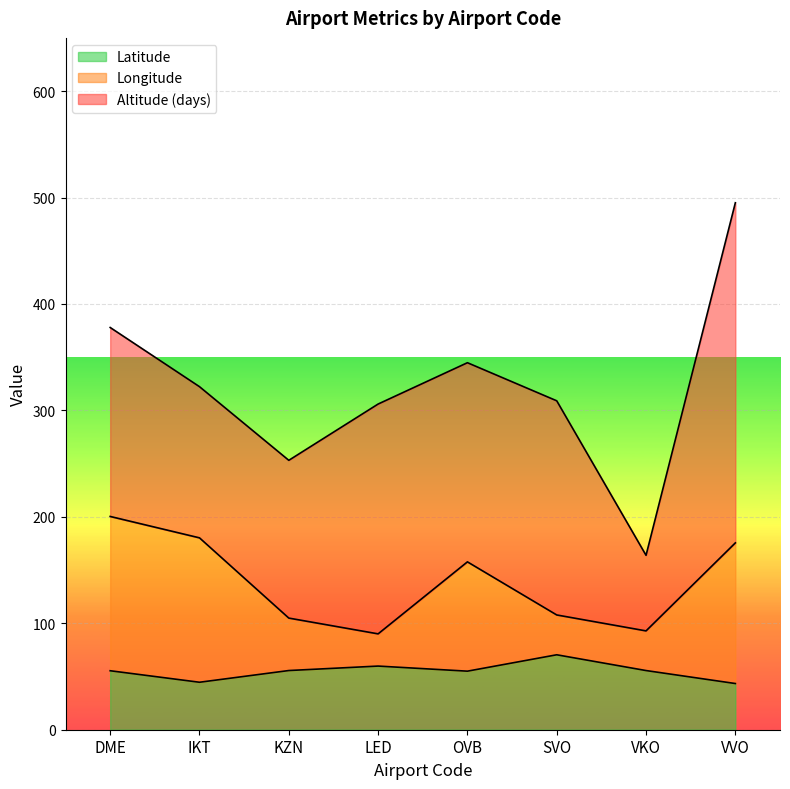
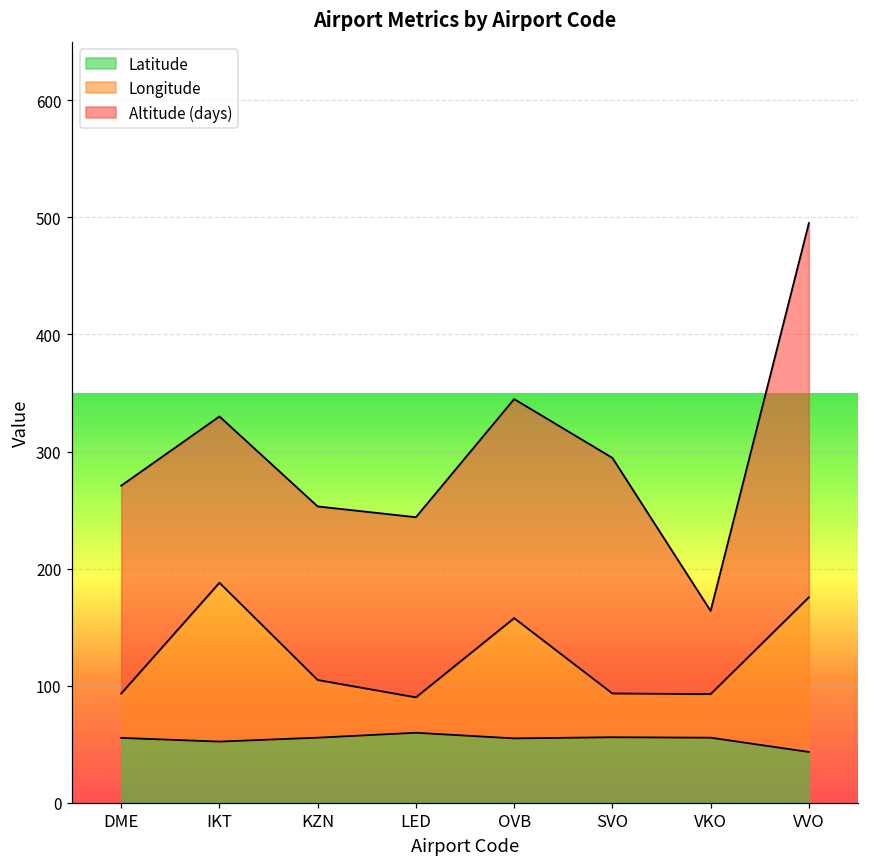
  {
    "Latitude": {
      "DME": 55,
-     "IKT": 45,
+     "IKT": 52,
      "KZN": 56,
      "LED": 60,
      "OVB": 55,
-     "SVO": 70,
+     "SVO": 56,
      "VKO": 56,
      "VVO": 43
    },
    "Longitude": {
-     "DME": 145,
+     "DME": 38,
      "IKT": 136,
      "KZN": 49,
      "LED": 30,
      "OVB": 103,
      "SVO": 37,
      "VKO": 37,
      "VVO": 132
    },
    "Altitude (days)": {
      "DME": 178,
      "IKT": 142,
      "KZN": 148,
-     "LED": 216,
+     "LED": 154,
      "OVB": 187,
      "SVO": 201,
      "VKO": 71,
      "VVO": 320
    }
  }
